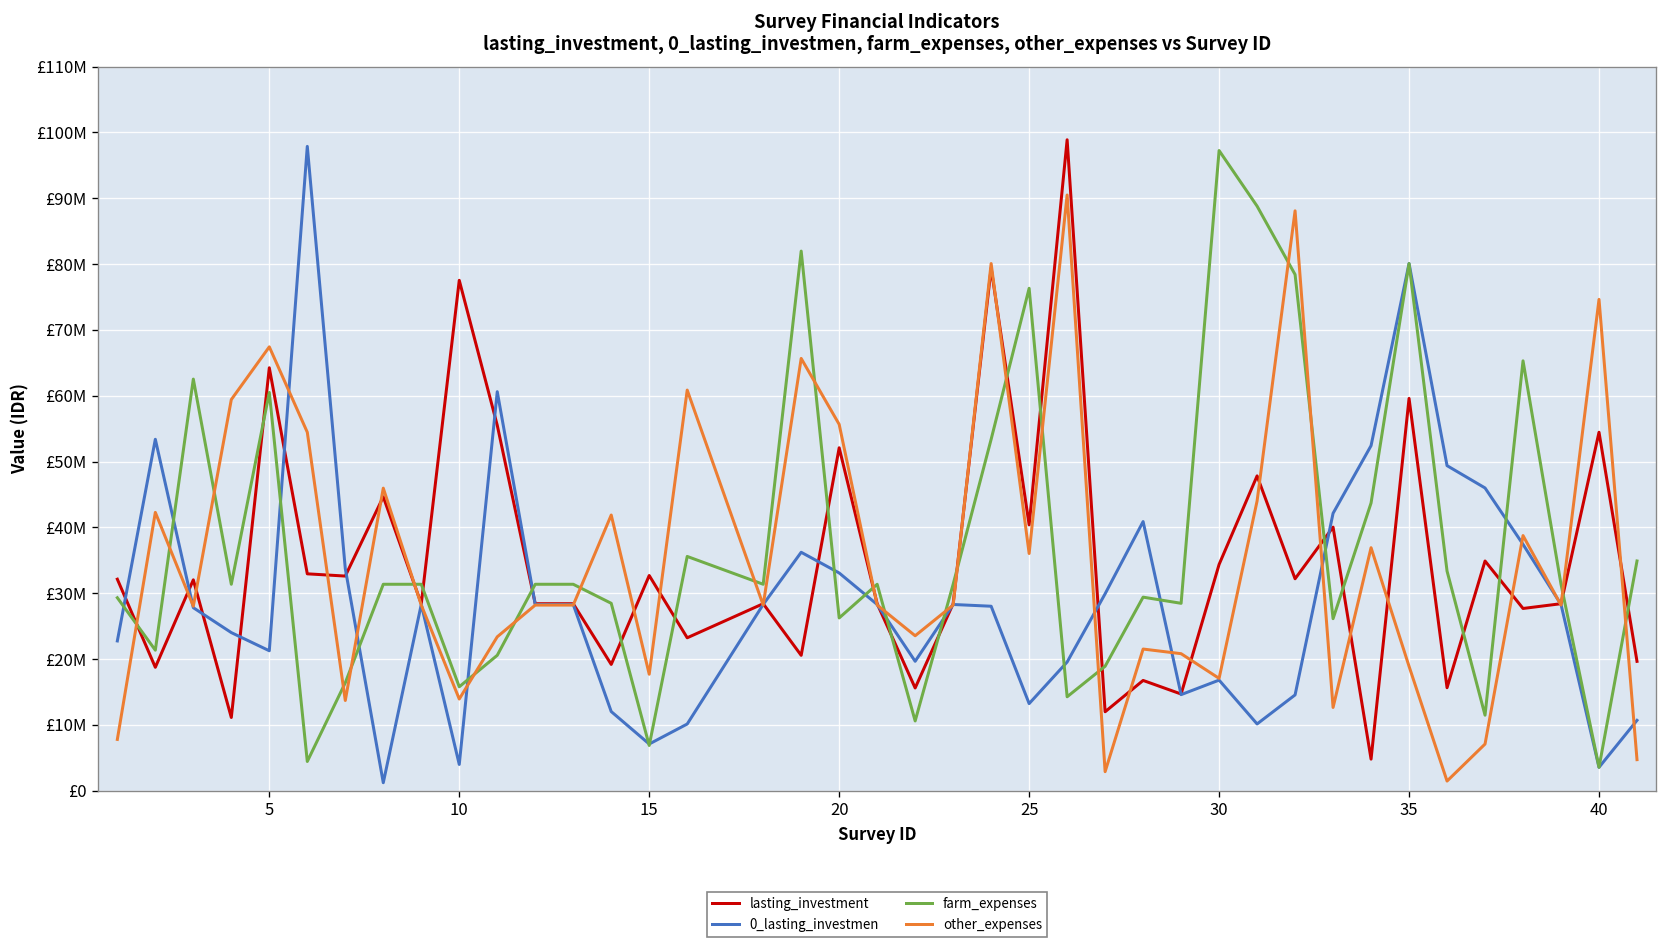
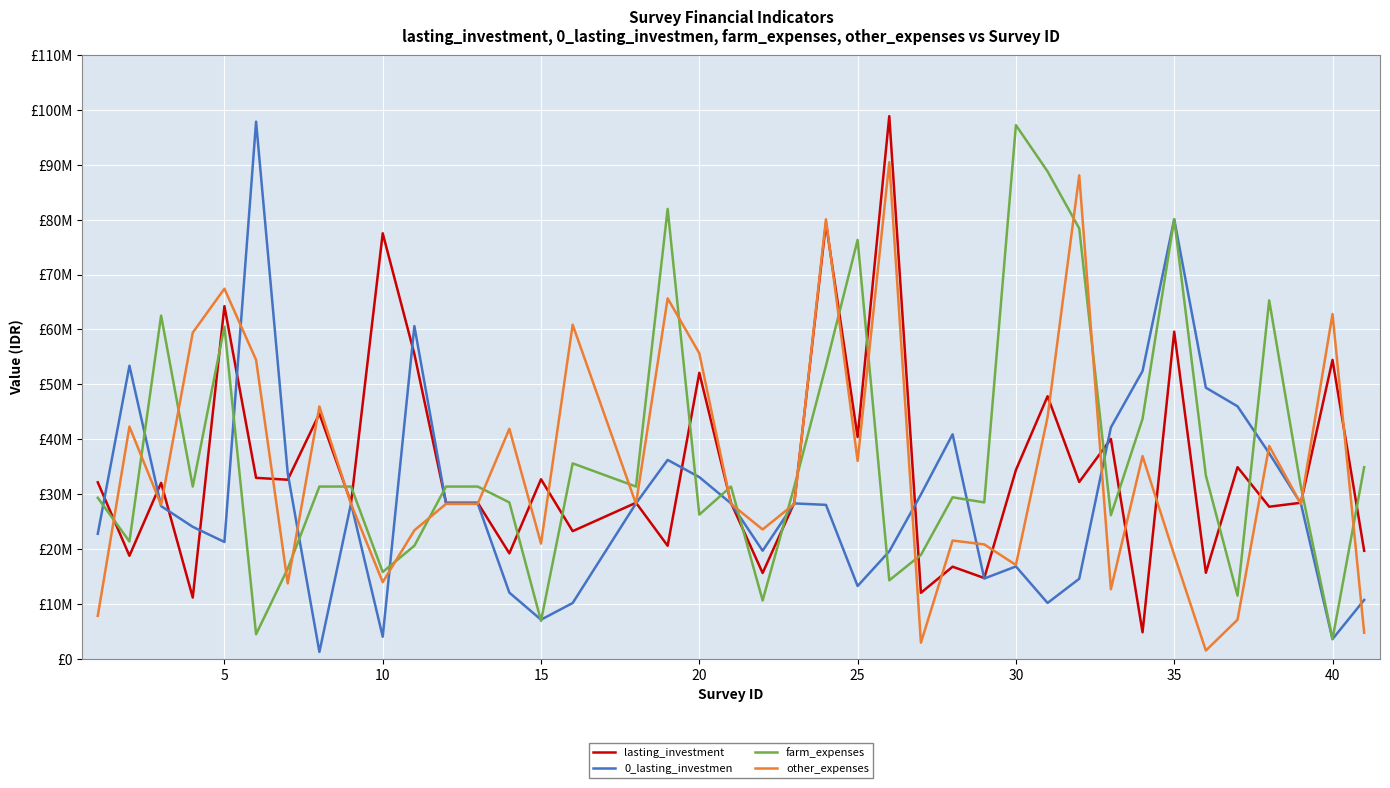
  {
    "lasting_investment": {
      "5": "£64000000",
      "10": "£78000000",
      "15": "£33000000",
      "20": "£52000000",
      "25": "£40000000",
      "30": "£34000000",
      "35": "£60000000",
      "40": "£54000000"
    },
    "0_lasting_investmen": {
      "5": "£21000000",
      "10": "£4000000",
      "20": "£33000000",
      "25": "£13000000"
    },
    "farm_expenses": {
      "5": "£61000000",
      "10": "£16000000",
      "20": "£26000000",
      "25": "£76000000",
      "30": "£97000000"
    },
    "other_expenses": {
      "5": "£67000000",
      "10": "£14000000",
-     "15": "£18000000",
+     "15": "£21000000",
      "20": "£56000000",
      "25": "£36000000",
      "35": "£19000000",
-     "40": "£75000000"
+     "40": "£63000000"
    }
  }
